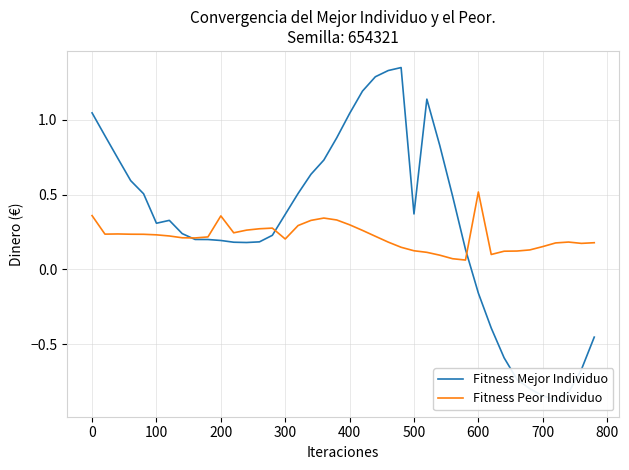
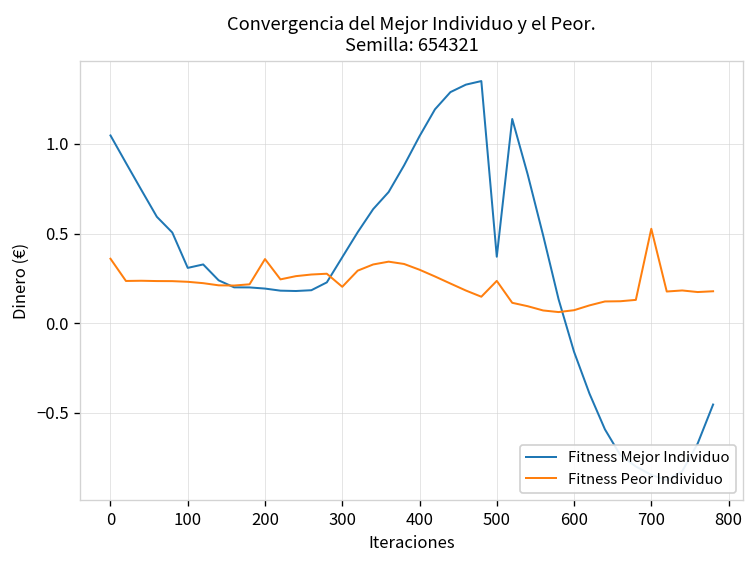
  {
    "Fitness Mejor Individuo": {
      "0": 1.05,
      "100": 0.31,
      "200": 0.19,
      "300": 0.37,
      "400": 1.04,
      "500": 0.37,
      "600": -0.16
    },
    "Fitness Peor Individuo": {
      "0": 0.36,
      "100": 0.23,
      "200": 0.36,
      "300": 0.20,
      "400": 0.30,
-     "500": 0.12,
-     "600": 0.52,
-     "700": 0.15
+     "500": 0.24,
+     "600": 0.07,
+     "700": 0.53
    }
  }
